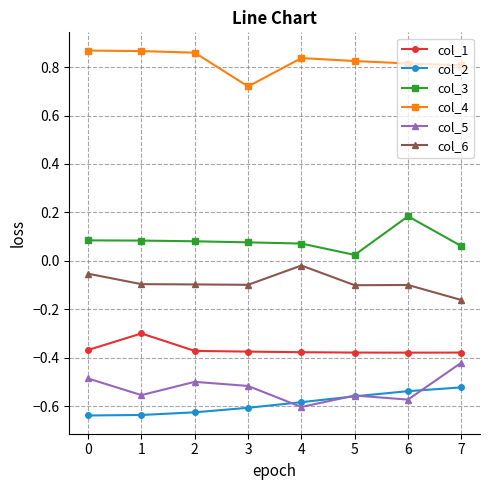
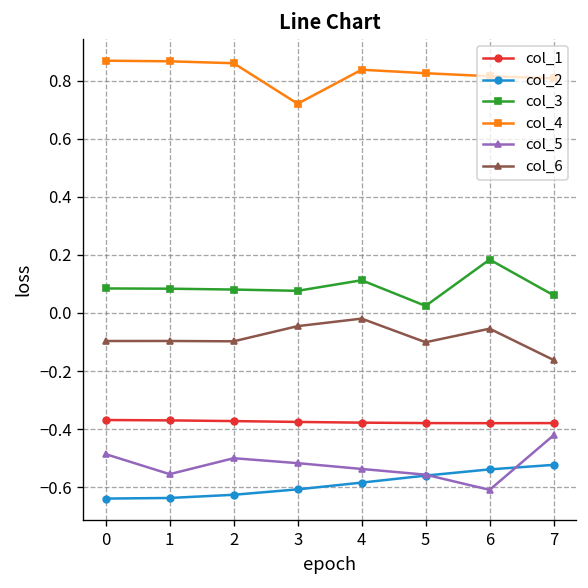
  {
    "col_1": {
      "0": -0.37,
-     "1": -0.30,
+     "1": -0.37,
      "2": -0.37,
      "3": -0.38,
      "4": -0.38,
      "5": -0.38,
      "6": -0.38,
      "7": -0.38
    },
    "col_2": {
      "0": -0.64,
      "1": -0.64,
      "2": -0.63,
      "3": -0.61,
      "4": -0.58,
      "6": -0.54,
      "7": -0.52
    },
    "col_3": {
      "0": 0.08,
      "1": 0.08,
      "2": 0.08,
      "3": 0.08,
-     "4": 0.07,
+     "4": 0.11,
      "5": 0.02,
      "6": 0.18,
      "7": 0.06
    },
    "col_4": {
      "0": 0.87,
      "1": 0.87,
      "2": 0.86,
      "3": 0.72,
      "4": 0.84,
      "5": 0.83
    },
    "col_5": {
      "0": -0.49,
      "1": -0.55,
      "2": -0.50,
      "3": -0.52,
-     "4": -0.60,
-     "6": -0.57,
+     "4": -0.54,
+     "6": -0.61,
      "7": -0.42
    },
    "col_6": {
-     "0": -0.05,
+     "0": -0.10,
      "1": -0.10,
      "2": -0.10,
-     "3": -0.10,
+     "3": -0.05,
      "4": -0.02,
      "5": -0.10,
-     "6": -0.10,
+     "6": -0.05,
      "7": -0.16
    }
  }
